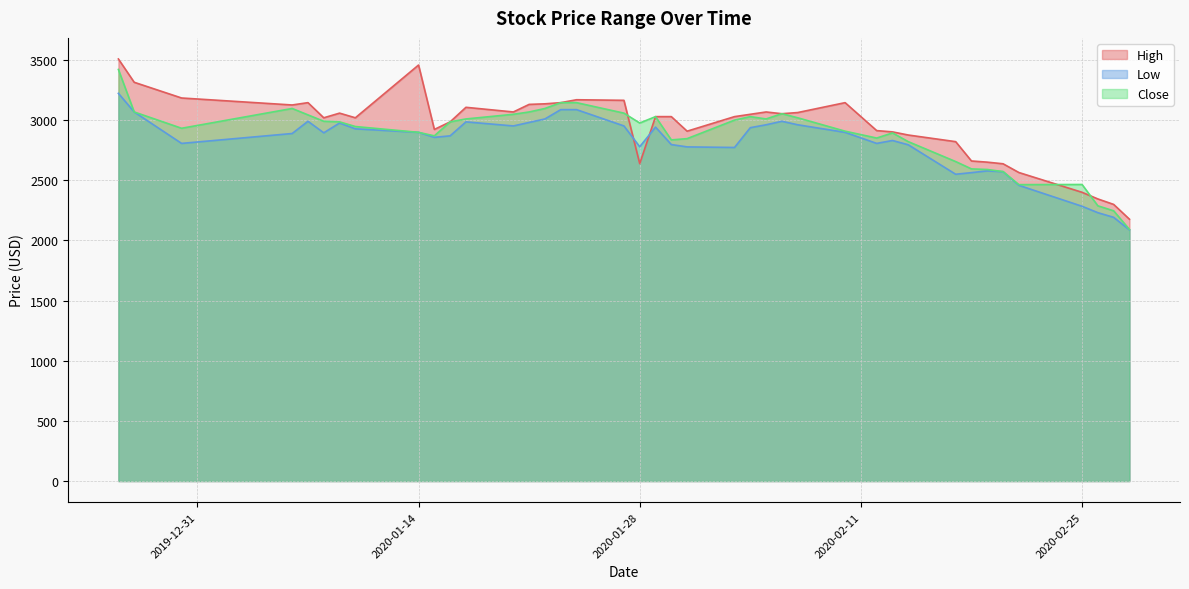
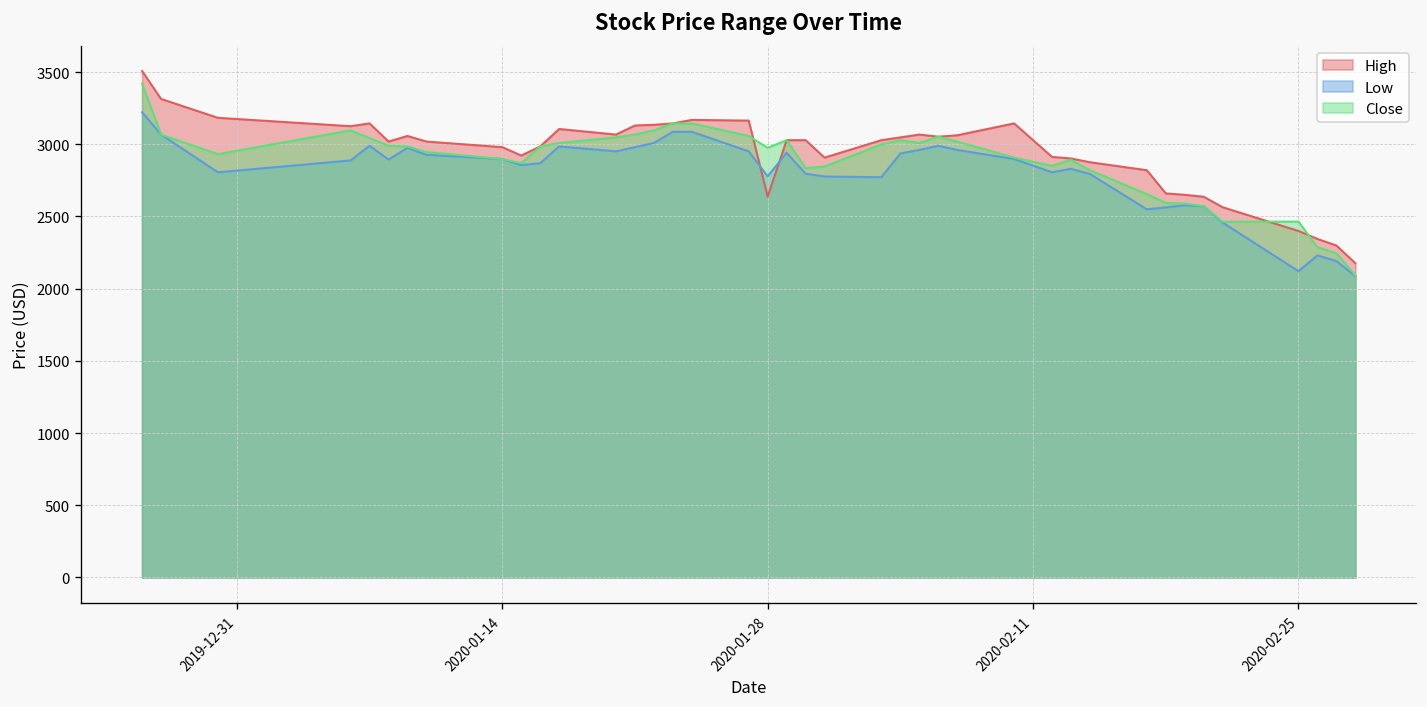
  {
    "High": {
-     "2020-01-14": 3460,
+     "2020-01-14": 2980,
      "2020-01-28": 2640,
      "2020-02-25": 2400
    },
    "Low": {
      "2020-01-28": 2780,
-     "2020-02-25": 2280
+     "2020-02-25": 2120
    },
    "Close": {
      "2020-01-28": 2980,
      "2020-02-25": 2460
    }
  }
